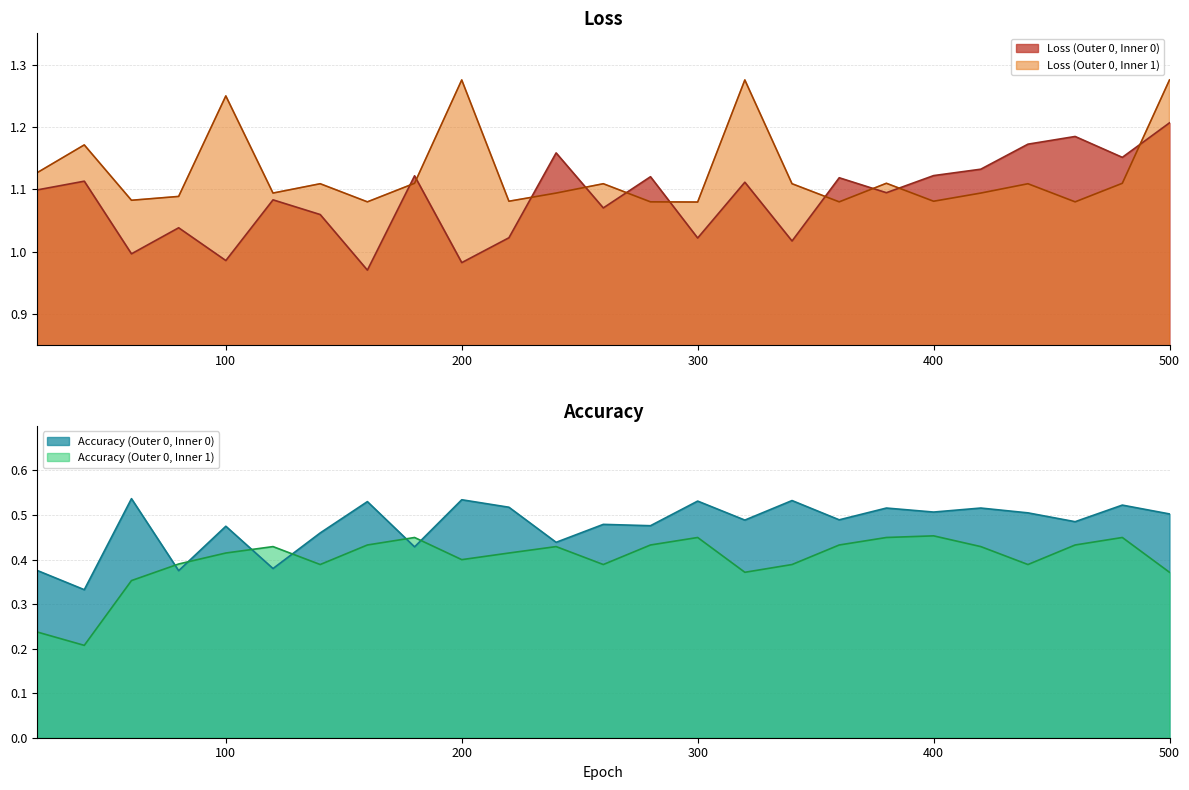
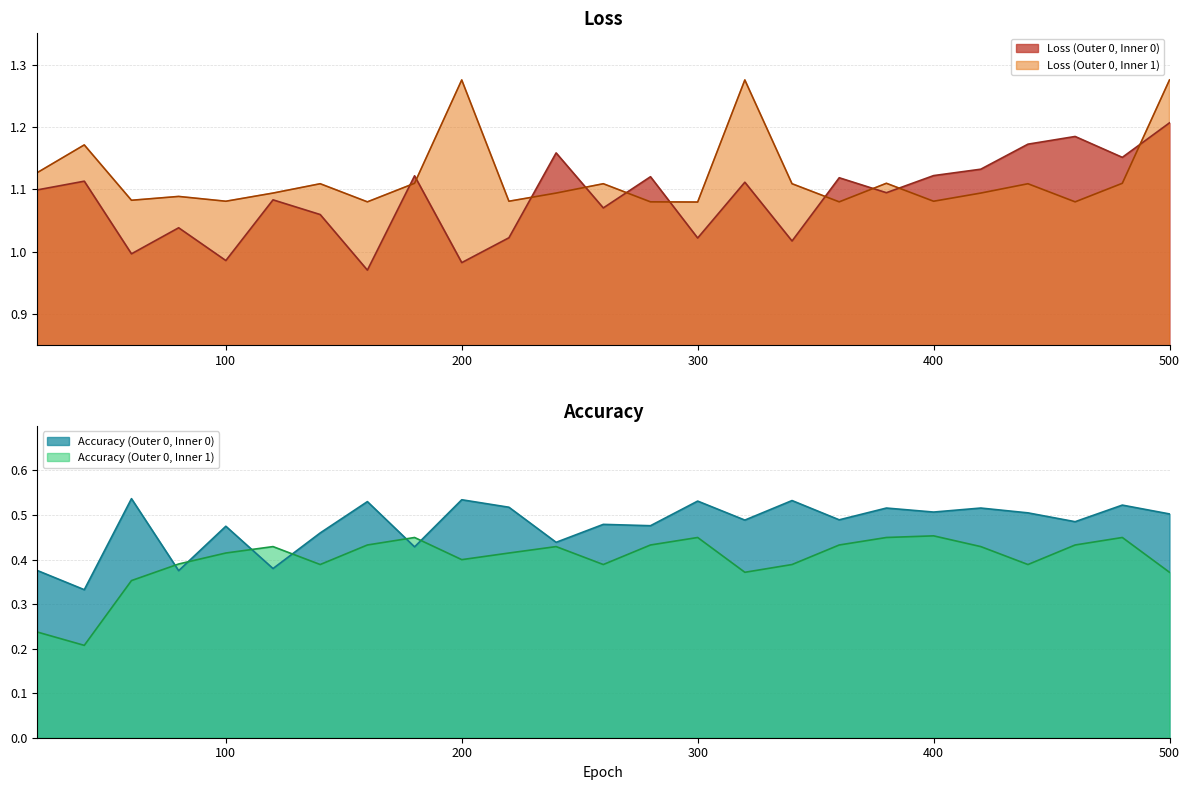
  {
    "Loss": {
      "Loss (Outer 0, Inner 0)": {
        "100": 0.99,
        "200": 0.98,
        "300": 1.02,
        "400": 1.12,
        "500": 1.21
      },
      "Loss (Outer 0, Inner 1)": {
-       "100": 1.25,
+       "100": 1.08,
        "200": 1.28,
        "300": 1.08,
        "400": 1.08,
        "500": 1.28
      }
    },
    "Accuracy": {
      "Accuracy (Outer 0, Inner 0)": {
        "100": 0.47,
        "200": 0.53,
        "300": 0.53,
        "400": 0.51,
        "500": 0.50
      },
      "Accuracy (Outer 0, Inner 1)": {
        "100": 0.41,
        "200": 0.40,
        "300": 0.45,
        "400": 0.45,
        "500": 0.37
      }
    }
  }
